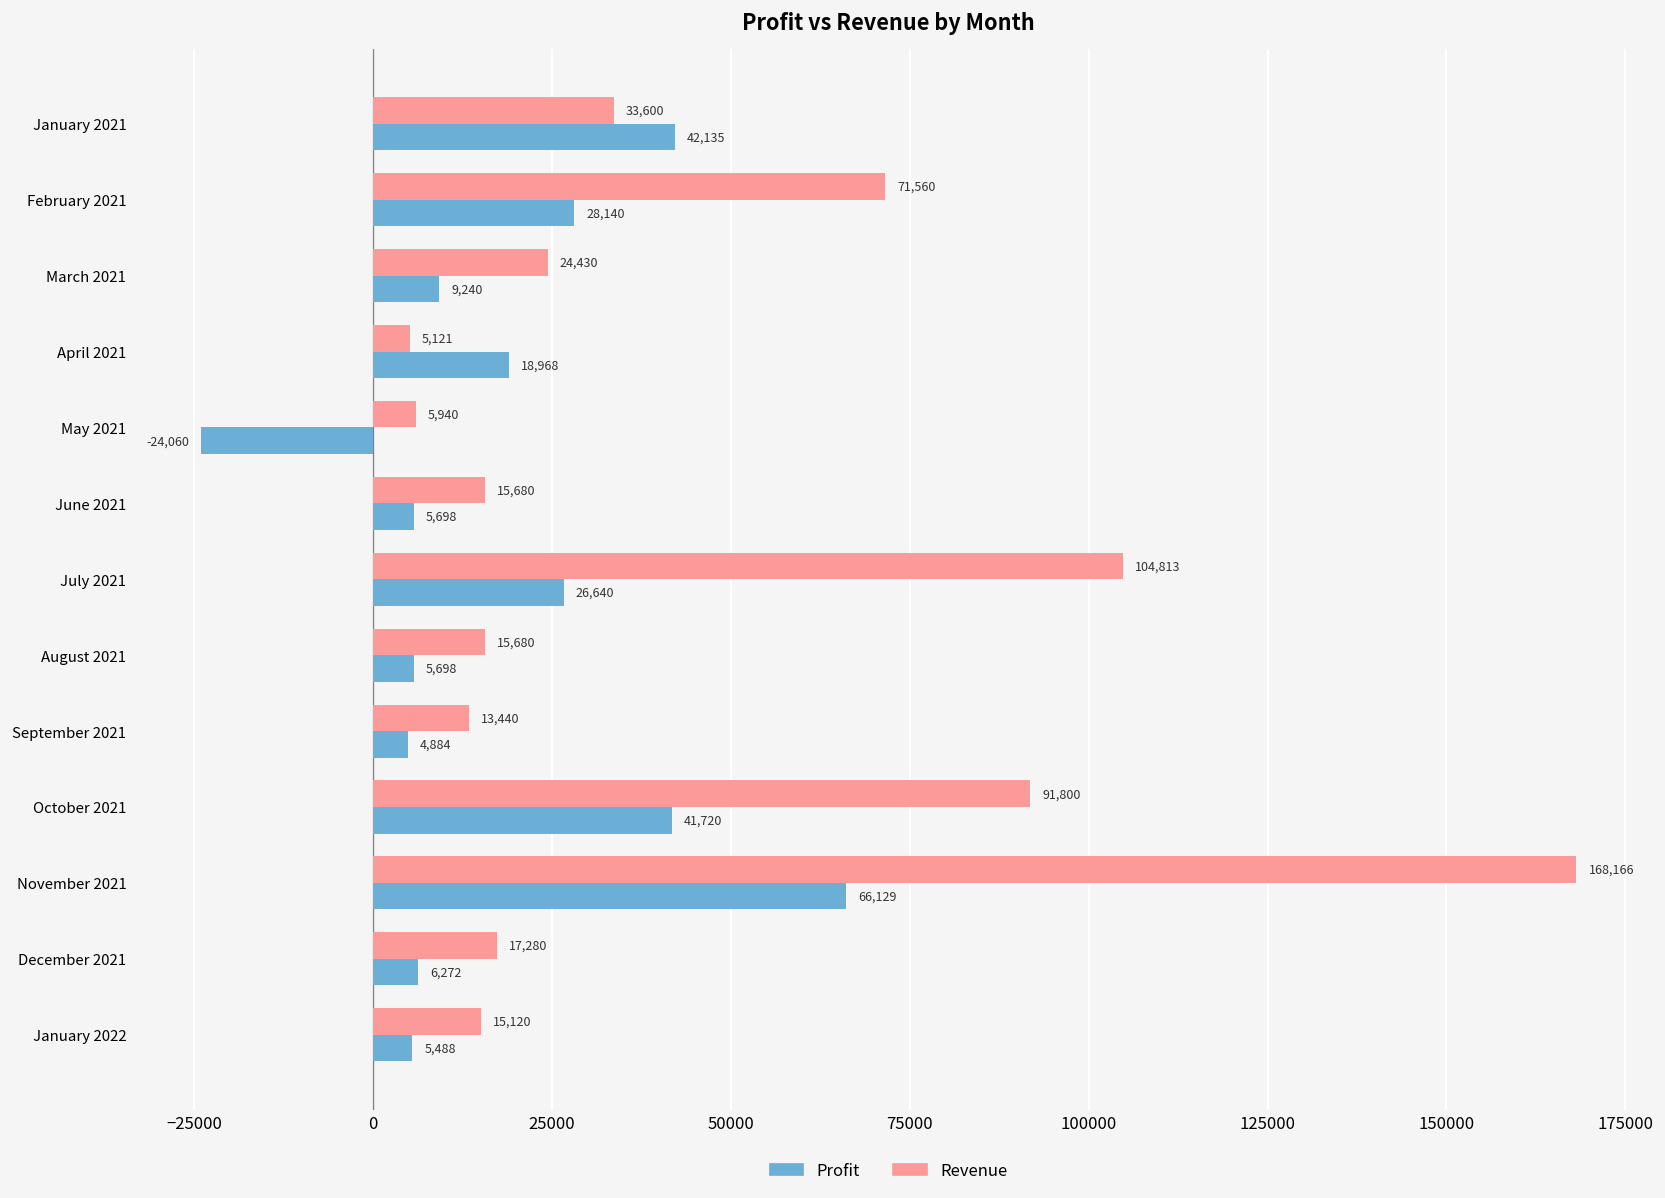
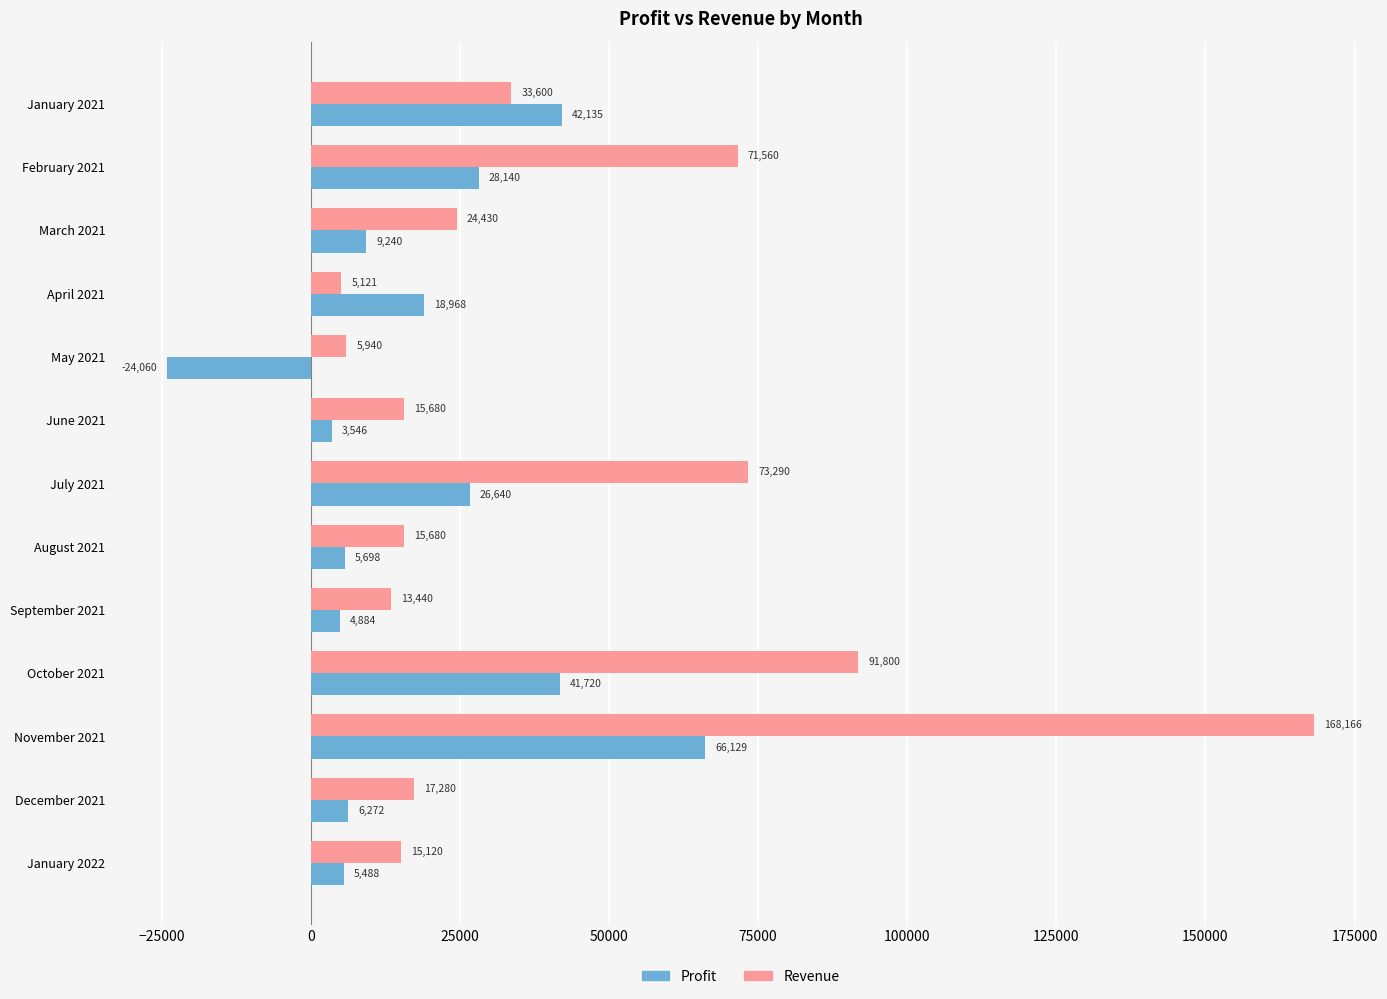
  {
    "Profit": {
      "January 2021": "42,135",
      "February 2021": "28,140",
      "March 2021": "9,240",
      "April 2021": "18,968",
      "May 2021": "-24,060",
-     "June 2021": "5,698",
+     "June 2021": "3,546",
      "July 2021": "26,640",
      "August 2021": "5,698",
      "September 2021": "4,884",
      "October 2021": "41,720",
      "November 2021": "66,129",
      "December 2021": "6,272",
      "January 2022": "5,488"
    },
    "Revenue": {
      "January 2021": "33,600",
      "February 2021": "71,560",
      "March 2021": "24,430",
      "April 2021": "5,121",
      "May 2021": "5,940",
      "June 2021": "15,680",
-     "July 2021": "104,813",
+     "July 2021": "73,290",
      "August 2021": "15,680",
      "September 2021": "13,440",
      "October 2021": "91,800",
      "November 2021": "168,166",
      "December 2021": "17,280",
      "January 2022": "15,120"
    }
  }
